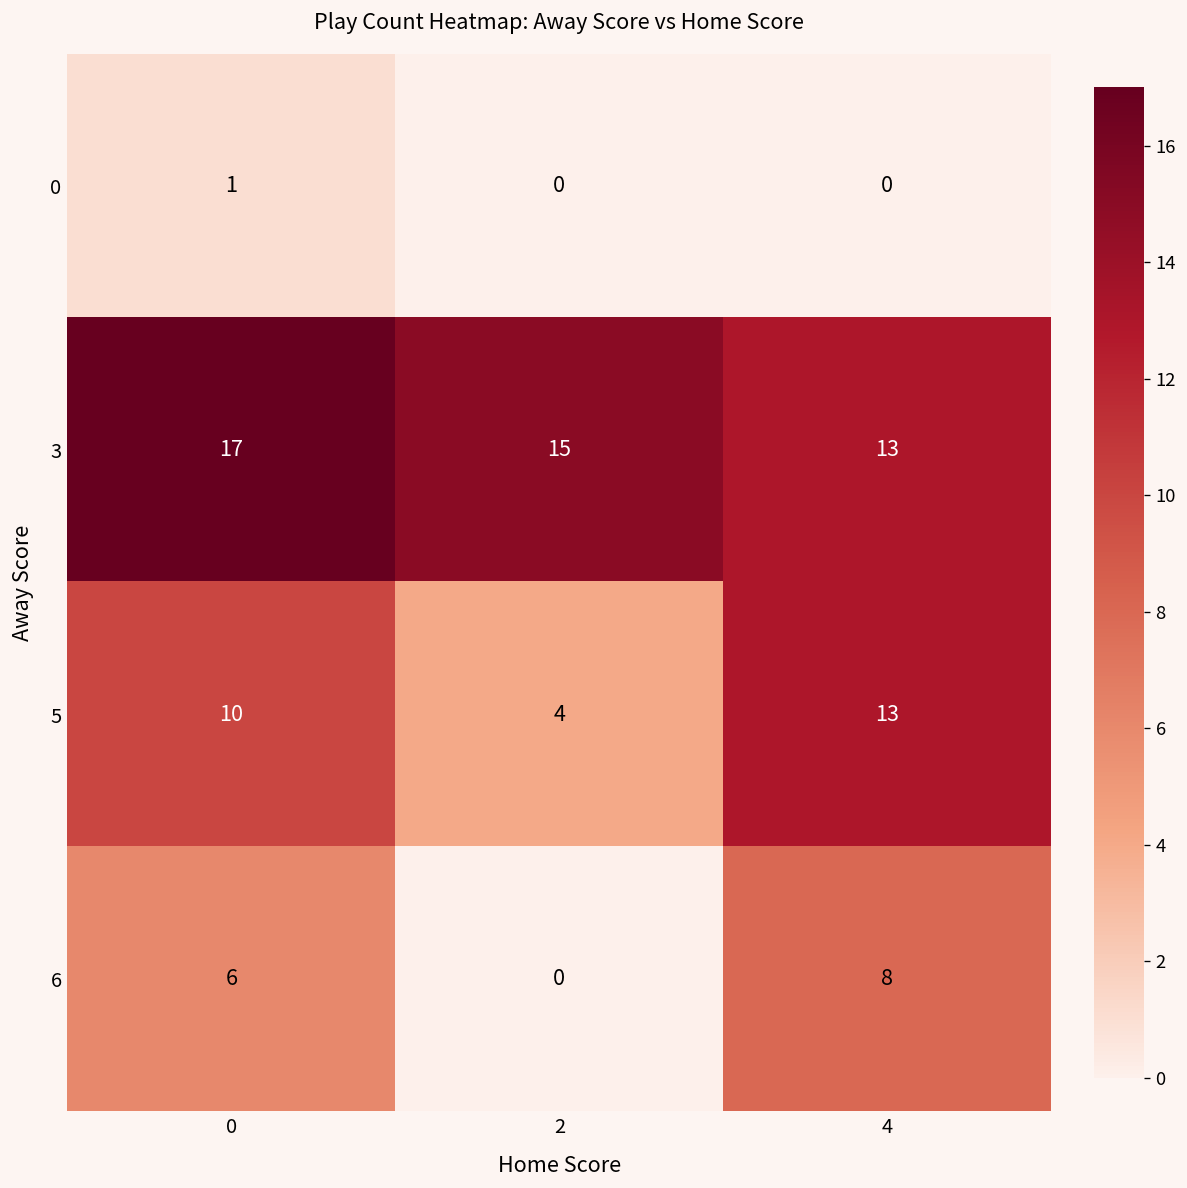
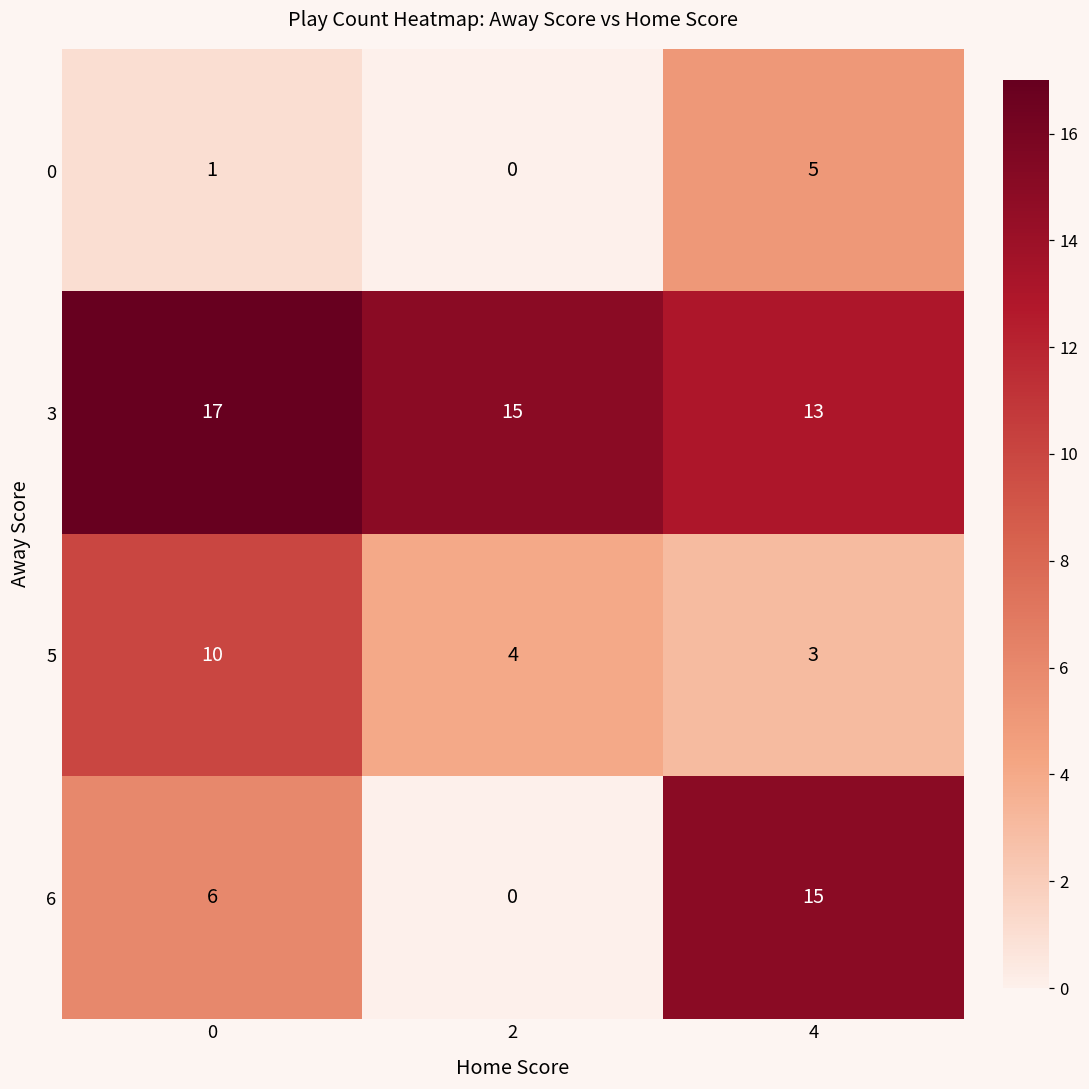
  {
    "0": {
      "0": 1,
      "2": 0,
-     "4": 0
+     "4": 5
    },
    "3": {
      "0": 17,
      "2": 15,
      "4": 13
    },
    "5": {
      "0": 10,
      "2": 4,
-     "4": 13
+     "4": 3
    },
    "6": {
      "0": 6,
      "2": 0,
-     "4": 8
+     "4": 15
    }
  }
